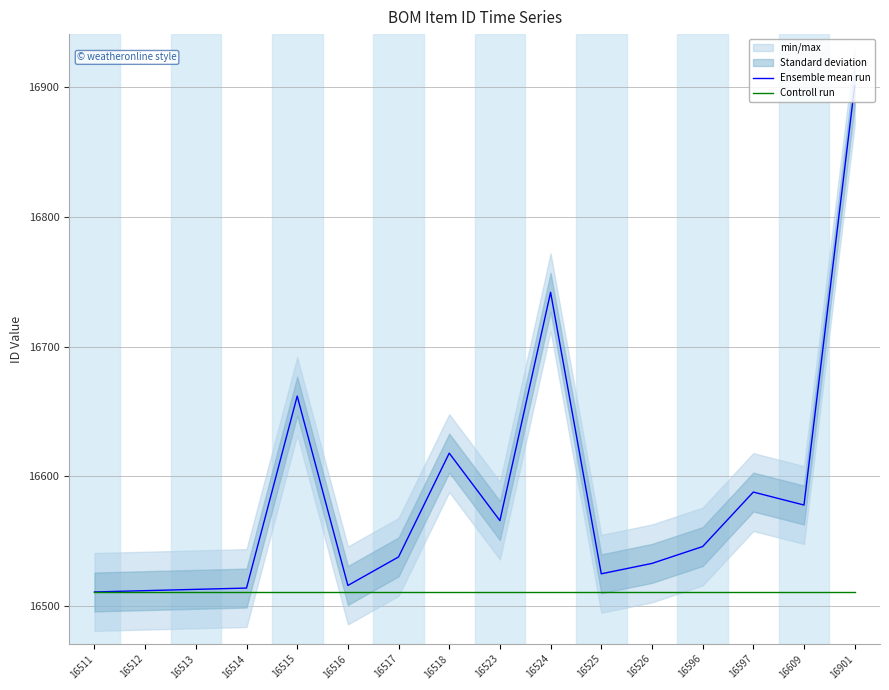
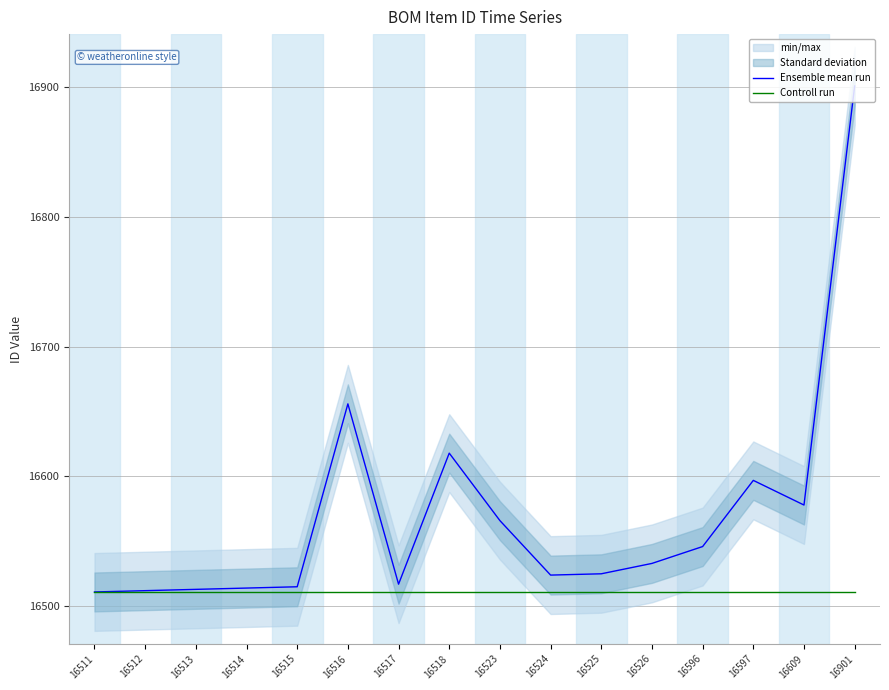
  {
    "Ensemble mean run": {
      "16513": 16513,
      "16514": 16514,
-     "16515": 16662,
-     "16516": 16516,
-     "16517": 16538,
+     "16515": 16515,
+     "16516": 16656,
+     "16517": 16517,
      "16518": 16618,
      "16523": 16566,
-     "16524": 16742,
+     "16524": 16524,
      "16525": 16525,
      "16526": 16533,
      "16596": 16546,
-     "16597": 16588,
+     "16597": 16597,
      "16609": 16578
    },
    "Controll run": {
      "16513": 16511,
      "16514": 16511,
      "16515": 16511,
      "16516": 16511,
      "16517": 16511,
      "16518": 16511,
      "16523": 16511,
      "16524": 16511,
      "16525": 16511,
      "16526": 16511,
      "16596": 16511,
      "16597": 16511,
      "16609": 16511,
      "16901": 16511
    }
  }
